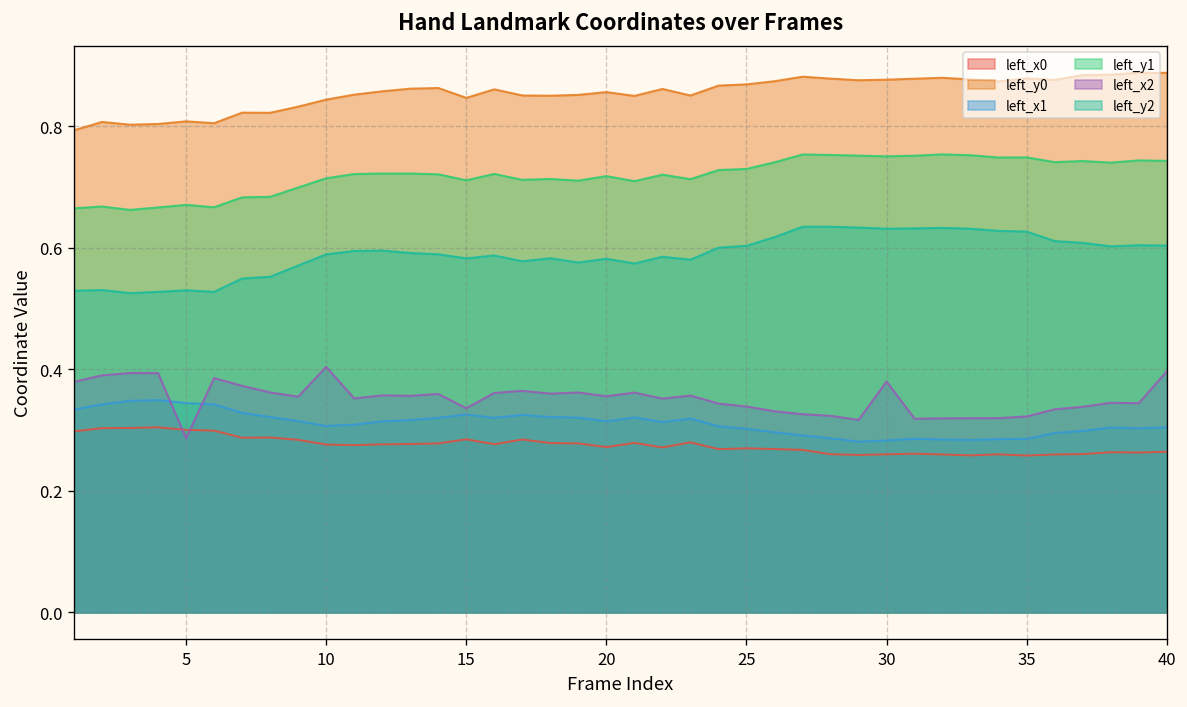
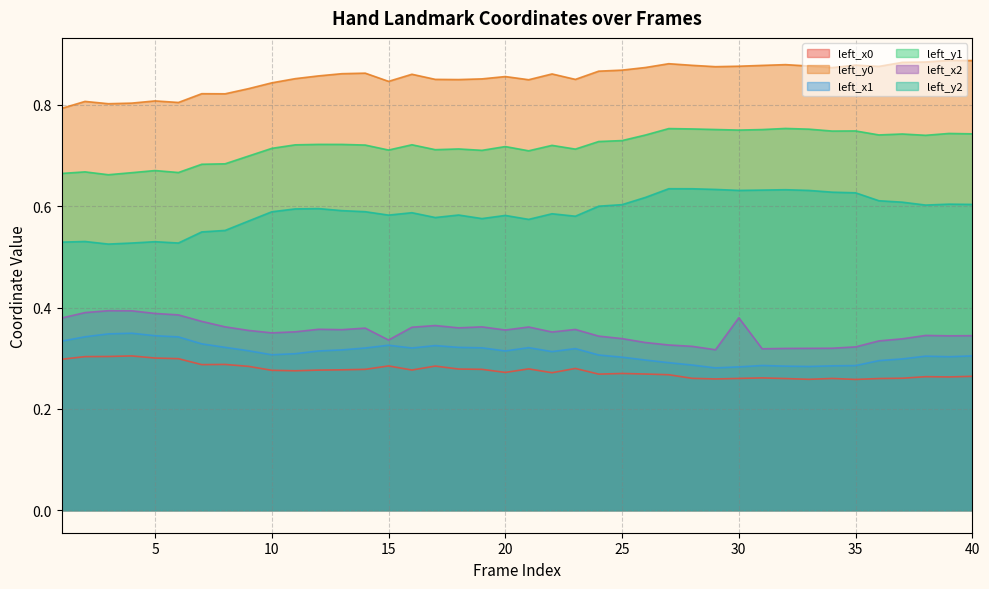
  {
    "left_x2": {
-     "5": 0.29,
-     "10": 0.40,
+     "5": 0.39,
+     "10": 0.35,
      "15": 0.34,
      "20": 0.36,
      "25": 0.34,
      "30": 0.38,
      "35": 0.32,
-     "40": 0.40
+     "40": 0.34
    }
  }
